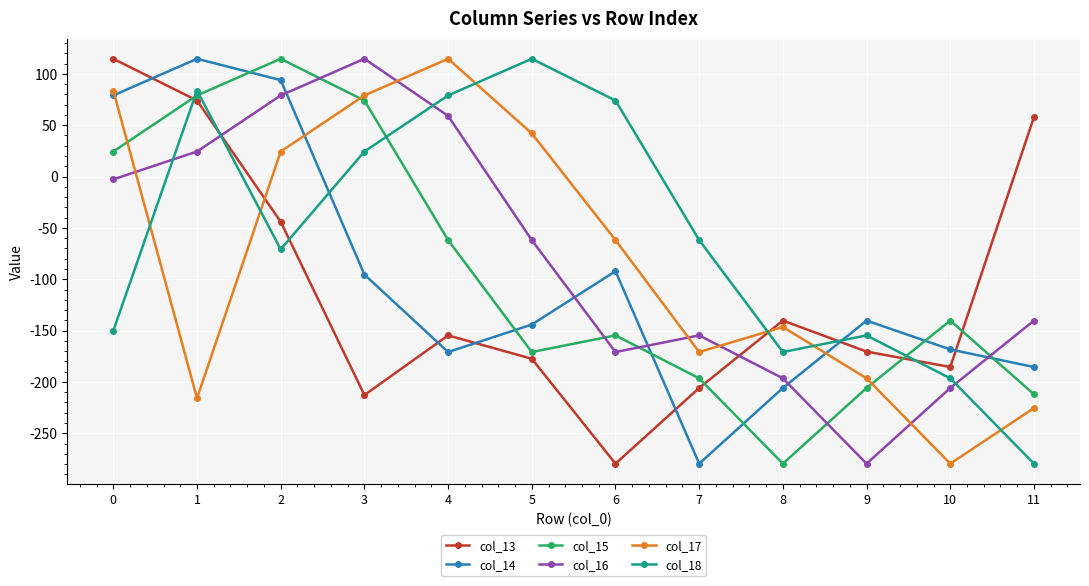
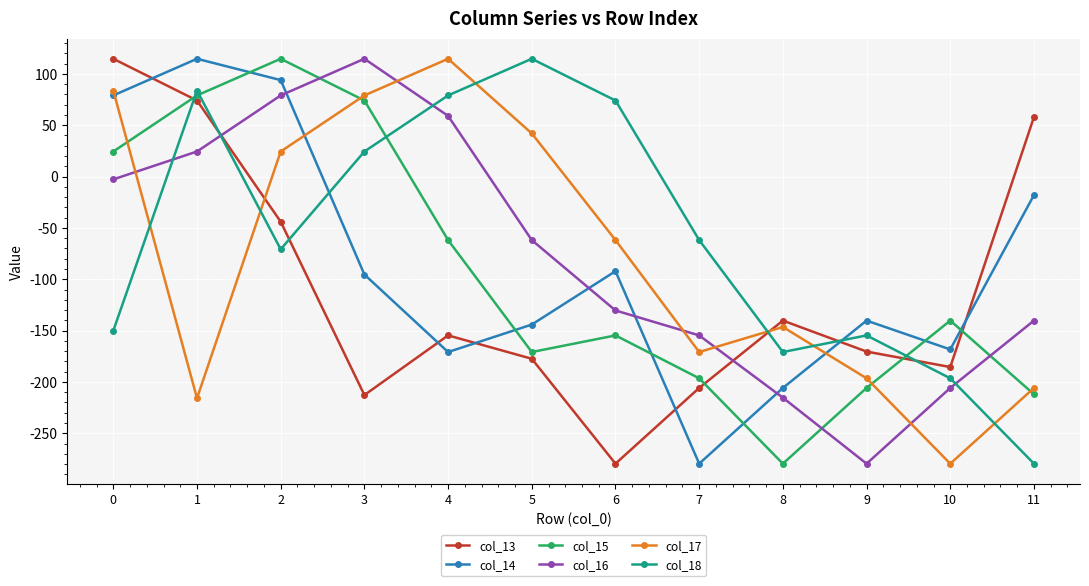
  {
    "col_13": {
      "0": 115,
      "1": 74,
      "2": -44,
      "3": -213,
      "4": -155,
      "5": -177,
      "6": -280,
      "7": -206,
      "8": -140,
      "9": -170,
      "10": -185,
      "11": 58
    },
    "col_14": {
      "0": 79,
      "1": 115,
      "2": 94,
      "3": -95,
      "4": -171,
      "5": -144,
      "6": -92,
      "7": -280,
      "8": -206,
      "9": -140,
      "10": -168,
-     "11": -185
+     "11": -18
    },
    "col_16": {
      "0": -3,
      "1": 24,
      "2": 79,
      "3": 115,
      "4": 59,
      "5": -62,
-     "6": -171,
+     "6": -130,
      "7": -155,
-     "8": -196,
+     "8": -215,
      "9": -280,
      "10": -206,
      "11": -140
    },
    "col_17": {
      "0": 84,
      "1": -216,
      "2": 24,
      "3": 79,
      "4": 115,
      "5": 42,
      "6": -62,
      "7": -171,
      "8": -146,
      "9": -196,
      "10": -280,
-     "11": -225
+     "11": -206
    }
  }
